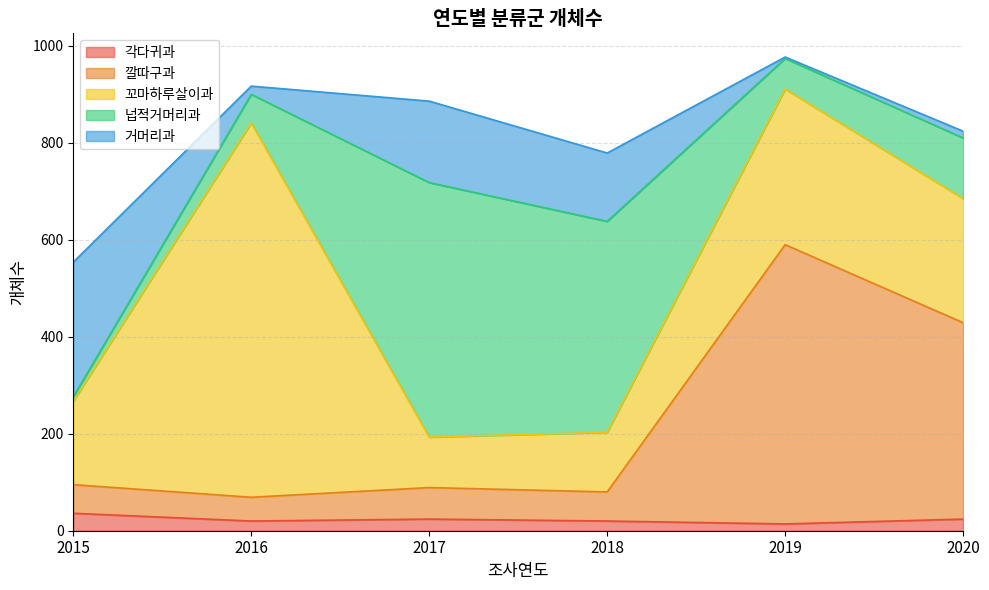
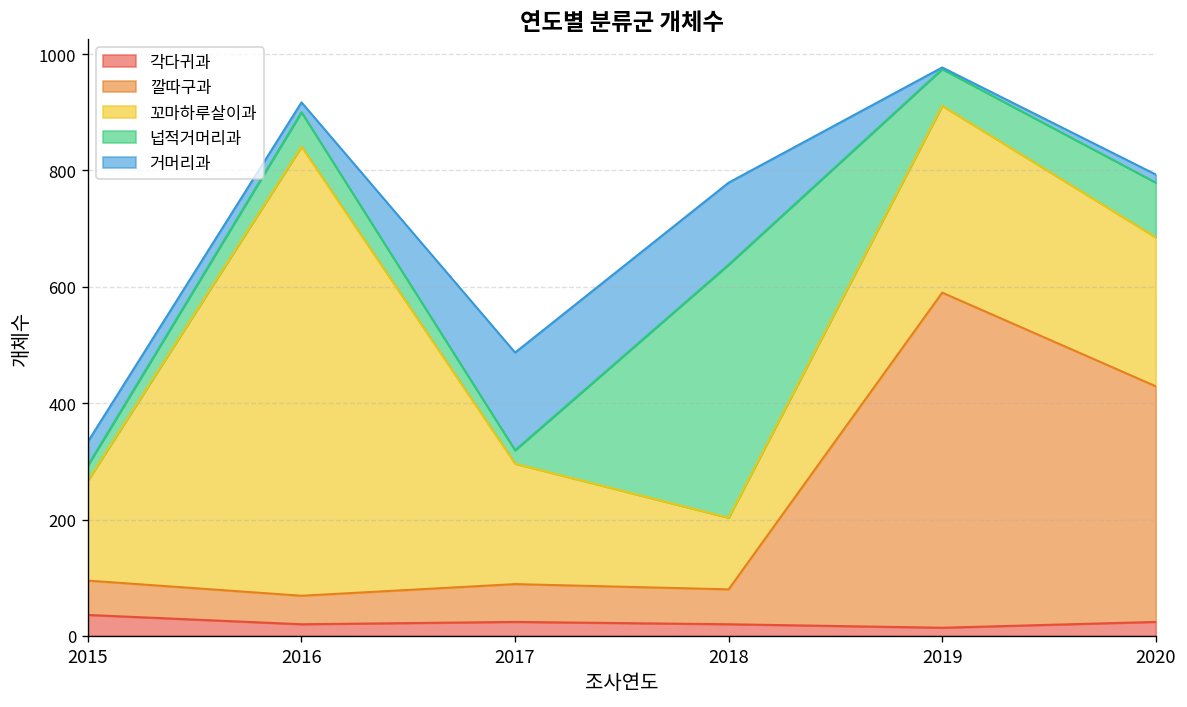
  {
    "꼬마하루살이과": {
      "2015": 170,
      "2016": 770,
-     "2017": 100,
+     "2017": 210,
      "2018": 120,
      "2019": 320,
      "2020": 260
    },
    "넙적거머리과": {
-     "2015": 10,
+     "2015": 30,
      "2016": 60,
-     "2017": 530,
+     "2017": 20,
      "2018": 440,
-     "2020": 130
+     "2020": 90
    },
    "거머리과": {
-     "2015": 280,
+     "2015": 40,
      "2016": 20,
      "2017": 170,
      "2018": 140,
      "2020": 10
    }
  }
